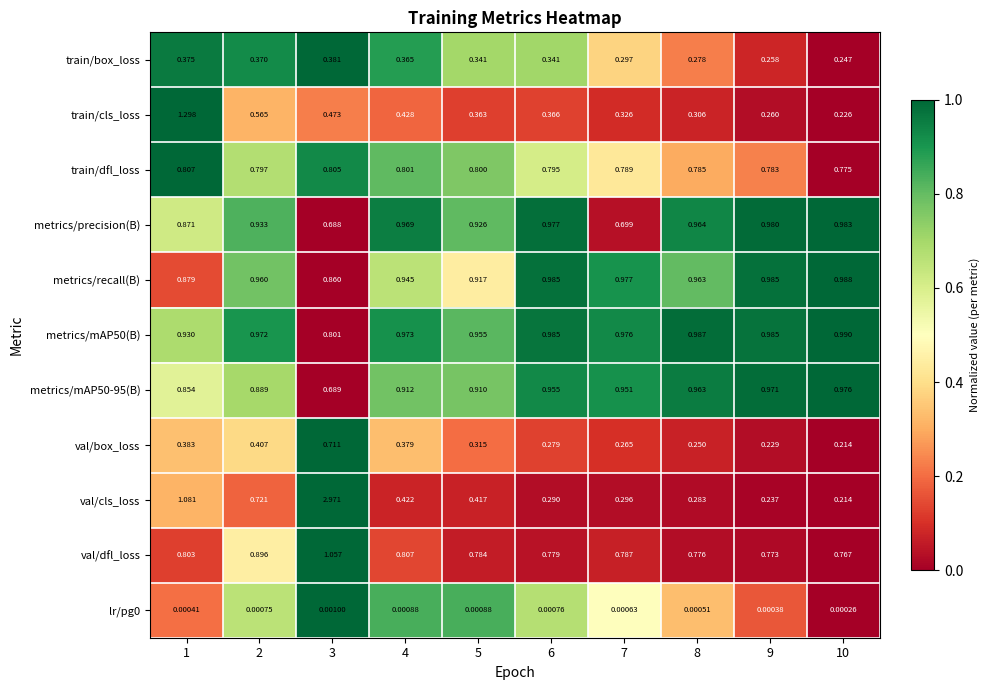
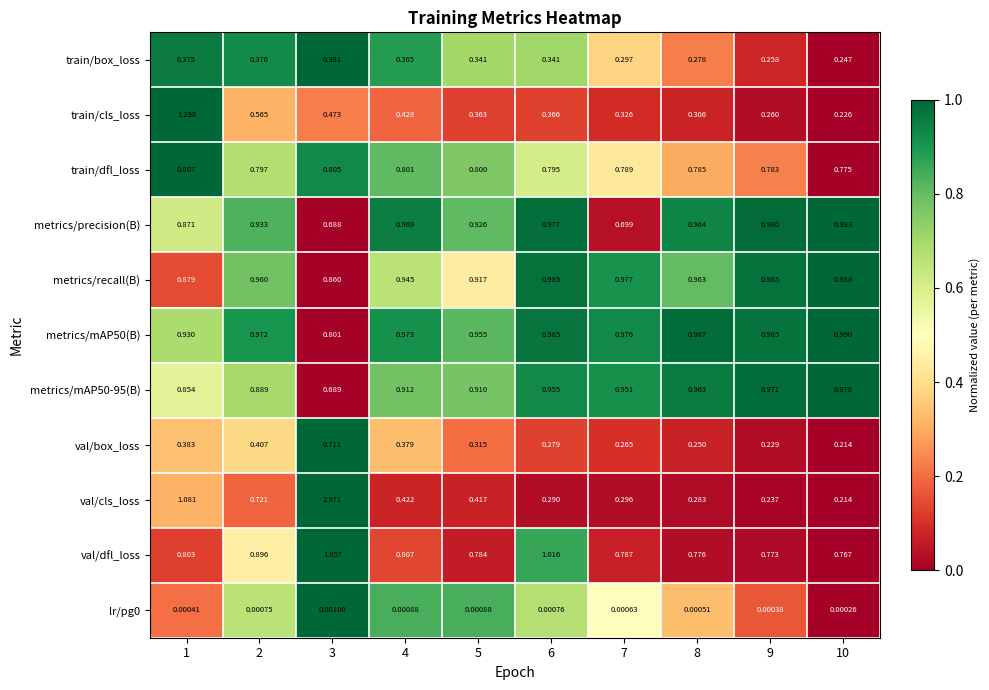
  {
    "train/box_loss": {
      "1": 0.375,
      "2": 0.370,
      "3": 0.381,
      "4": 0.365,
      "5": 0.341,
      "6": 0.341,
      "7": 0.297,
      "8": 0.278,
      "9": 0.258,
      "10": 0.247
    },
    "train/cls_loss": {
      "1": 1.298,
      "2": 0.565,
      "3": 0.473,
      "4": 0.428,
      "5": 0.363,
      "6": 0.366,
      "7": 0.326,
      "8": 0.306,
      "9": 0.260,
      "10": 0.226
    },
    "train/dfl_loss": {
      "1": 0.807,
      "2": 0.797,
      "3": 0.805,
      "4": 0.801,
      "5": 0.800,
      "6": 0.795,
      "7": 0.789,
      "8": 0.785,
      "9": 0.783,
      "10": 0.775
    },
    "metrics/precision(B)": {
      "1": 0.871,
      "2": 0.933,
      "3": 0.688,
      "4": 0.969,
      "5": 0.926,
      "6": 0.977,
      "7": 0.699,
      "8": 0.964,
      "9": 0.980,
      "10": 0.983
    },
    "metrics/recall(B)": {
      "1": 0.879,
      "2": 0.960,
      "3": 0.860,
      "4": 0.945,
      "5": 0.917,
      "6": 0.985,
      "7": 0.977,
      "8": 0.963,
      "9": 0.985,
      "10": 0.988
    },
    "metrics/mAP50(B)": {
      "1": 0.930,
      "2": 0.972,
      "3": 0.801,
      "4": 0.973,
      "5": 0.955,
      "6": 0.985,
      "7": 0.976,
      "8": 0.987,
      "9": 0.985,
      "10": 0.990
    },
    "metrics/mAP50-95(B)": {
      "1": 0.854,
      "2": 0.889,
      "3": 0.689,
      "4": 0.912,
      "5": 0.910,
      "6": 0.955,
      "7": 0.951,
      "8": 0.963,
      "9": 0.971,
      "10": 0.976
    },
    "val/box_loss": {
      "1": 0.383,
      "2": 0.407,
      "3": 0.711,
      "4": 0.379,
      "5": 0.315,
      "6": 0.279,
      "7": 0.265,
      "8": 0.250,
      "9": 0.229,
      "10": 0.214
    },
    "val/cls_loss": {
      "1": 1.081,
      "2": 0.721,
      "3": 2.971,
      "4": 0.422,
      "5": 0.417,
      "6": 0.290,
      "7": 0.296,
      "8": 0.283,
      "9": 0.237,
      "10": 0.214
    },
    "val/dfl_loss": {
      "1": 0.803,
      "2": 0.896,
      "3": 1.057,
      "4": 0.807,
      "5": 0.784,
-     "6": 0.779,
+     "6": 1.016,
      "7": 0.787,
      "8": 0.776,
      "9": 0.773,
      "10": 0.767
    },
    "lr/pg0": {
      "1": 0.00041,
      "2": 0.00075,
      "3": 0.00100,
      "4": 0.00088,
      "5": 0.00088,
      "6": 0.00076,
      "7": 0.00063,
      "8": 0.00051,
      "9": 0.00038,
      "10": 0.00026
    }
  }
